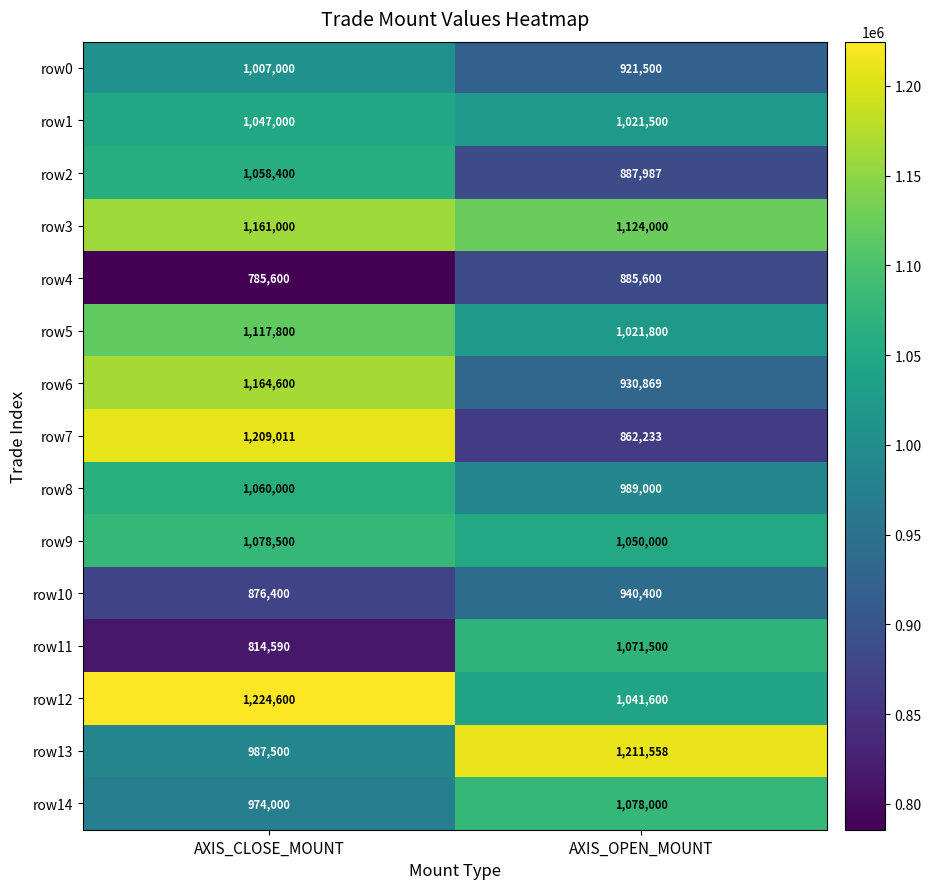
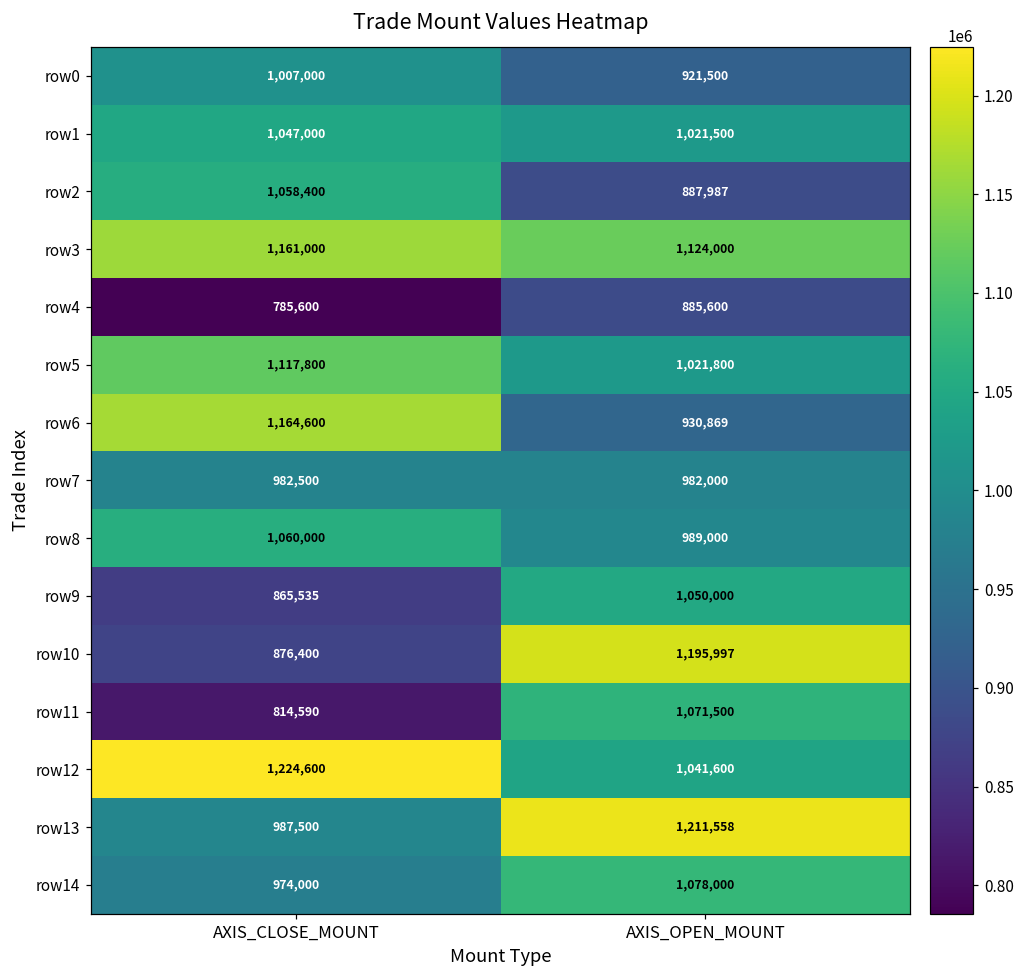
  {
    "row0": {
      "AXIS_CLOSE_MOUNT": "1,007,000",
      "AXIS_OPEN_MOUNT": "921,500"
    },
    "row1": {
      "AXIS_CLOSE_MOUNT": "1,047,000",
      "AXIS_OPEN_MOUNT": "1,021,500"
    },
    "row2": {
      "AXIS_CLOSE_MOUNT": "1,058,400",
      "AXIS_OPEN_MOUNT": "887,987"
    },
    "row3": {
      "AXIS_CLOSE_MOUNT": "1,161,000",
      "AXIS_OPEN_MOUNT": "1,124,000"
    },
    "row4": {
      "AXIS_CLOSE_MOUNT": "785,600",
      "AXIS_OPEN_MOUNT": "885,600"
    },
    "row5": {
      "AXIS_CLOSE_MOUNT": "1,117,800",
      "AXIS_OPEN_MOUNT": "1,021,800"
    },
    "row6": {
      "AXIS_CLOSE_MOUNT": "1,164,600",
      "AXIS_OPEN_MOUNT": "930,869"
    },
    "row7": {
-     "AXIS_CLOSE_MOUNT": "1,209,011",
-     "AXIS_OPEN_MOUNT": "862,233"
+     "AXIS_CLOSE_MOUNT": "982,500",
+     "AXIS_OPEN_MOUNT": "982,000"
    },
    "row8": {
      "AXIS_CLOSE_MOUNT": "1,060,000",
      "AXIS_OPEN_MOUNT": "989,000"
    },
    "row9": {
-     "AXIS_CLOSE_MOUNT": "1,078,500",
+     "AXIS_CLOSE_MOUNT": "865,535",
      "AXIS_OPEN_MOUNT": "1,050,000"
    },
    "row10": {
      "AXIS_CLOSE_MOUNT": "876,400",
-     "AXIS_OPEN_MOUNT": "940,400"
+     "AXIS_OPEN_MOUNT": "1,195,997"
    },
    "row11": {
      "AXIS_CLOSE_MOUNT": "814,590",
      "AXIS_OPEN_MOUNT": "1,071,500"
    },
    "row12": {
      "AXIS_CLOSE_MOUNT": "1,224,600",
      "AXIS_OPEN_MOUNT": "1,041,600"
    },
    "row13": {
      "AXIS_CLOSE_MOUNT": "987,500",
      "AXIS_OPEN_MOUNT": "1,211,558"
    },
    "row14": {
      "AXIS_CLOSE_MOUNT": "974,000",
      "AXIS_OPEN_MOUNT": "1,078,000"
    }
  }
